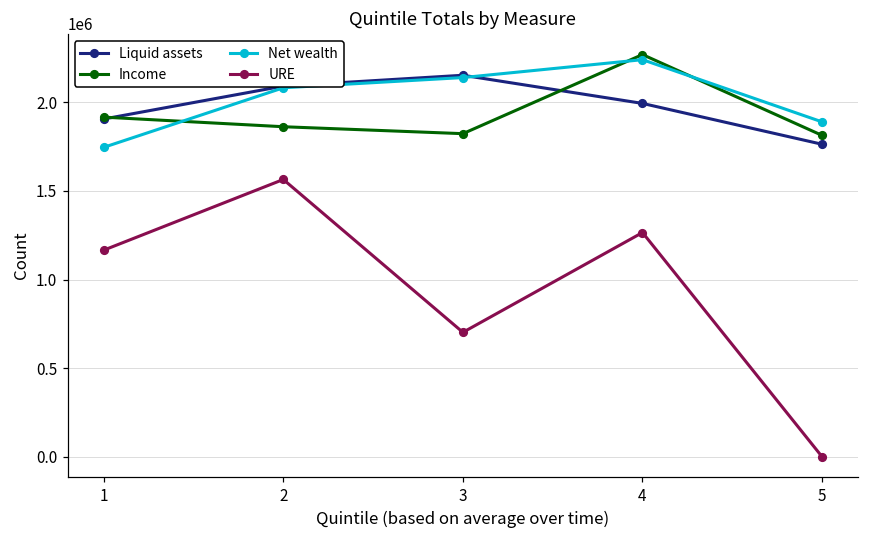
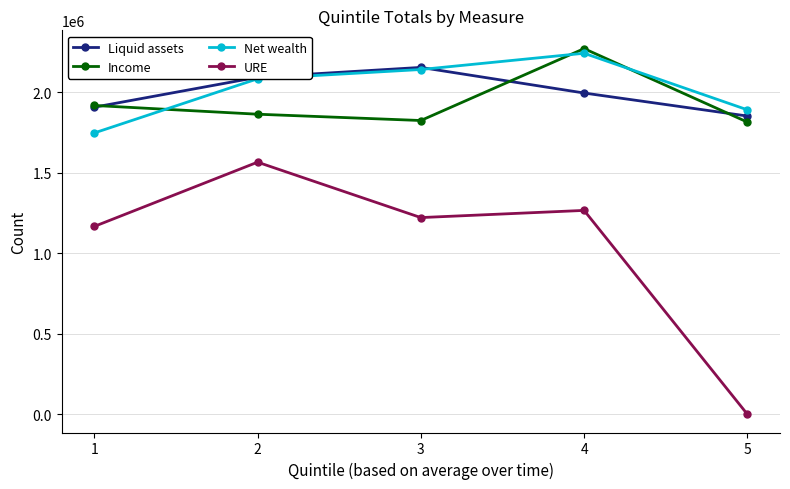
  {
    "Liquid assets": {
      "4": 1990000,
-     "5": 1760000
+     "5": 1850000
    },
    "Income": {
      "2": 1860000,
      "3": 1820000,
      "4": 2270000,
      "5": 1810000
    },
    "Net wealth": {
      "1": 1750000,
      "4": 2240000,
      "5": 1890000
    },
    "URE": {
      "1": 1170000,
      "2": 1560000,
-     "3": 700000,
+     "3": 1220000,
      "4": 1270000,
      "5": 0
    }
  }
